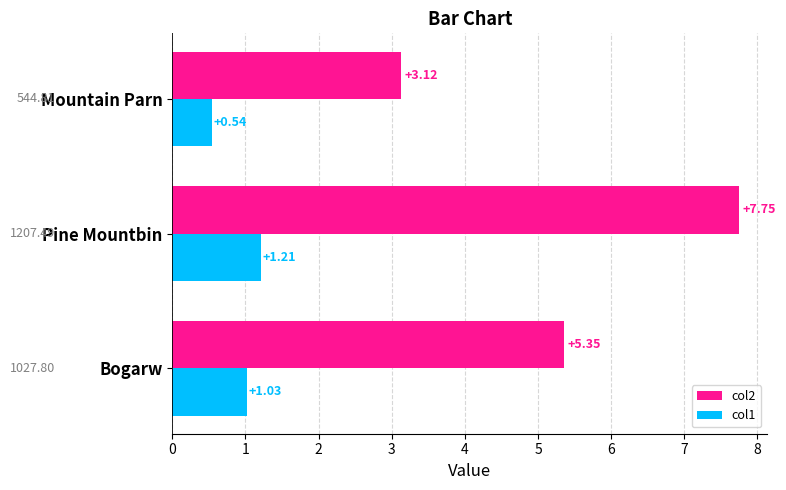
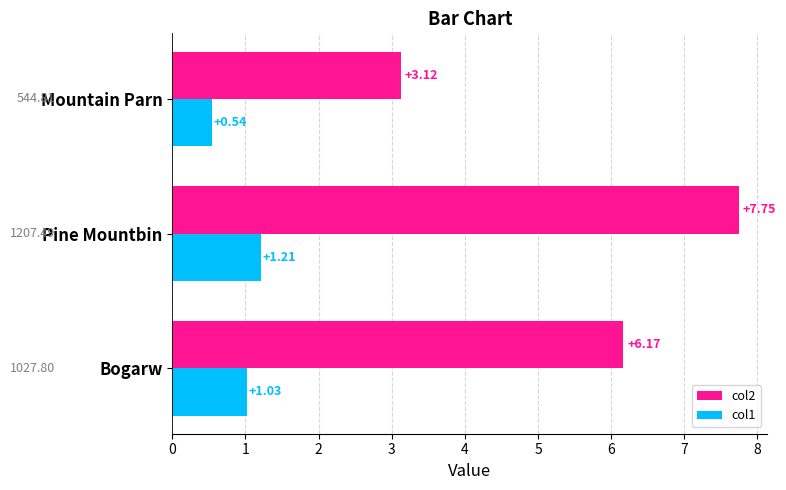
  {
    "col2": {
      "Mountain Parn": "+3.12",
      "Pine Mountbin": "+7.75",
-     "Bogarw": "+5.35"
+     "Bogarw": "+6.17"
    },
    "col1": {
      "Mountain Parn": "+0.54",
      "Pine Mountbin": "+1.21",
      "Bogarw": "+1.03"
    }
  }
